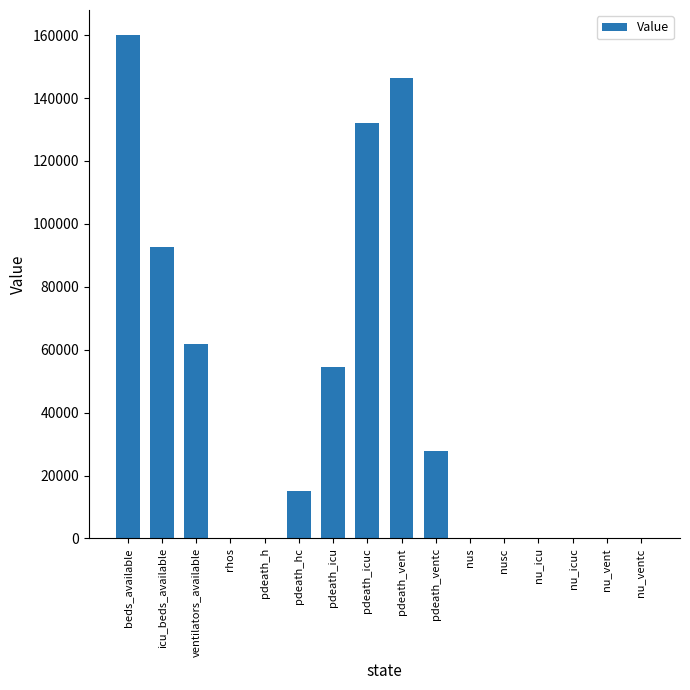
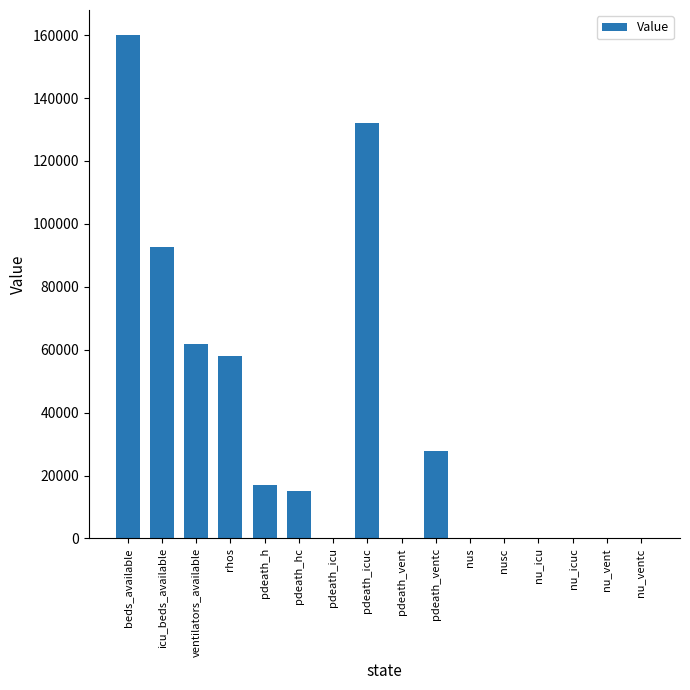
  {
    "beds_available": 160000,
    "icu_beds_available": 93000,
    "ventilators_available": 62000,
-   "rhos": 0,
-   "pdeath_h": 0,
+   "rhos": 58000,
+   "pdeath_h": 17000,
    "pdeath_hc": 15000,
-   "pdeath_icu": 54000,
+   "pdeath_icu": 0,
    "pdeath_icuc": 132000,
-   "pdeath_vent": 146000,
+   "pdeath_vent": 0,
    "pdeath_ventc": 28000
  }
